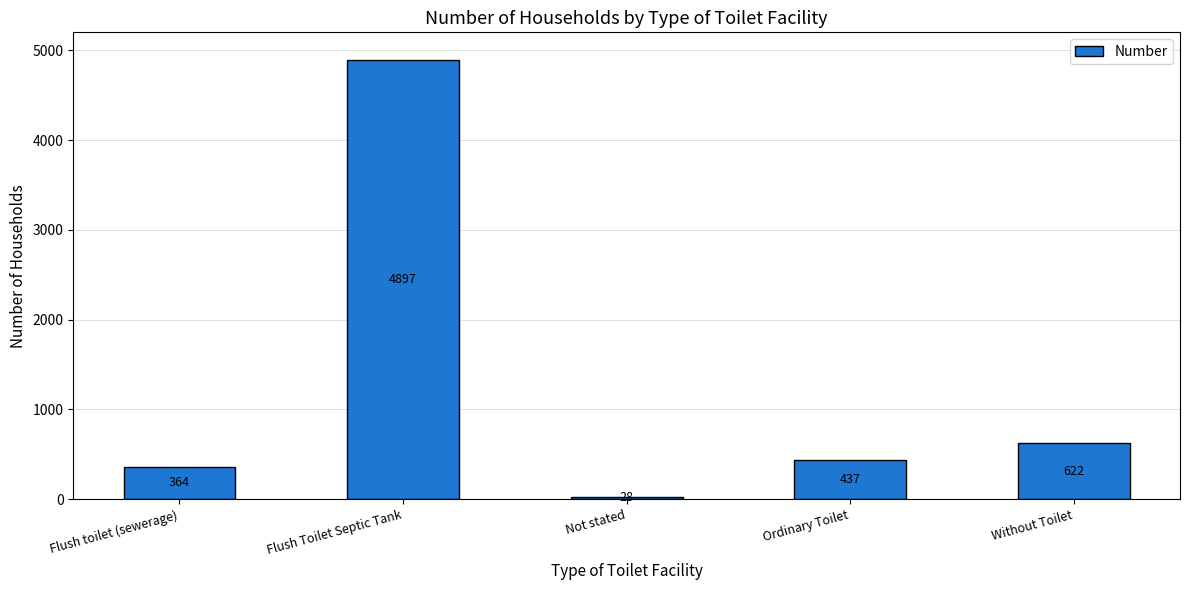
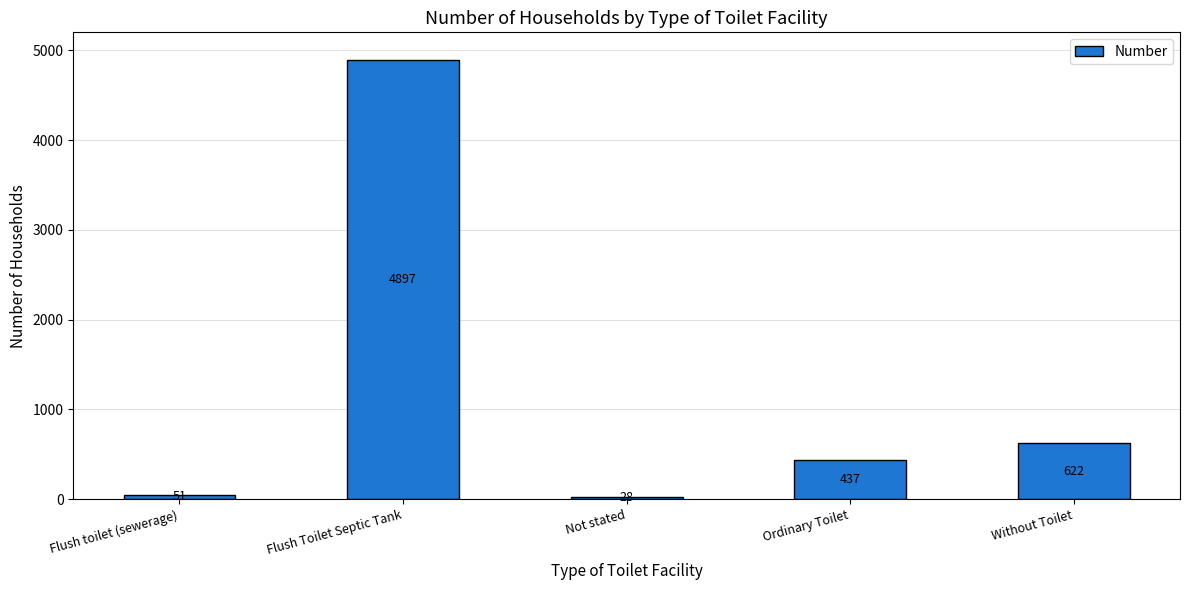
  {
-   "Flush toilet (sewerage)": 364,
+   "Flush toilet (sewerage)": 51,
    "Flush Toilet Septic Tank": 4897,
    "Not stated": 28,
    "Ordinary Toilet": 437,
    "Without Toilet": 622
  }
